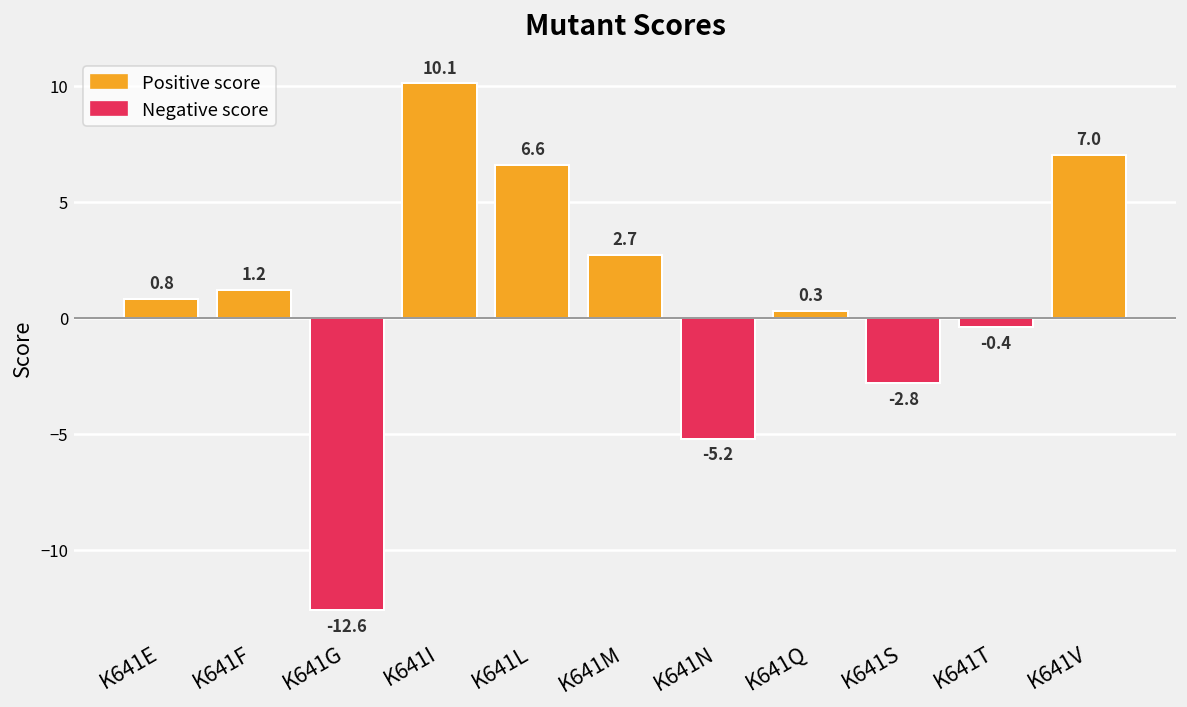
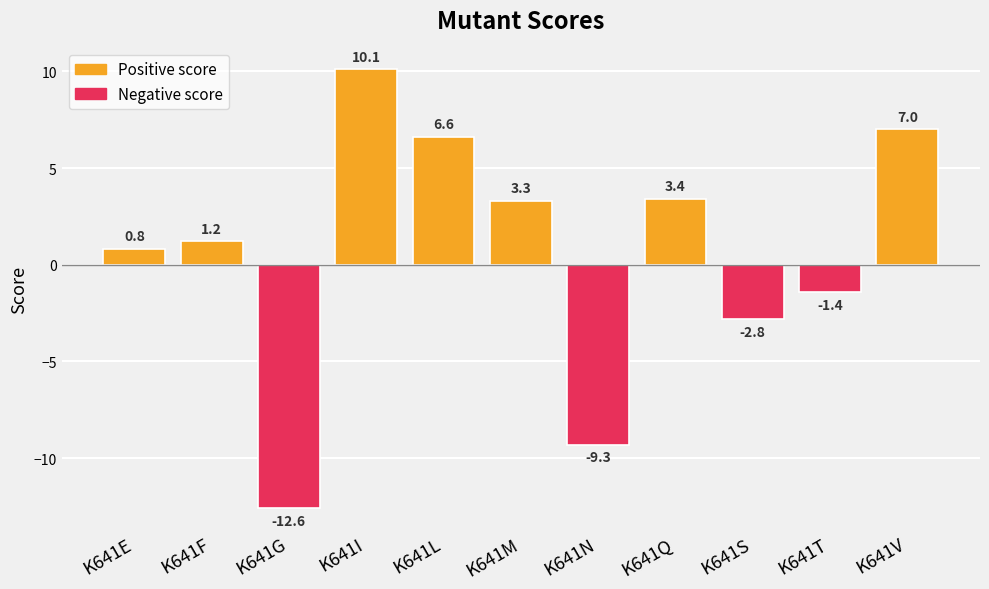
  {
    "Positive score": {
      "K641E": 0.8,
      "K641F": 1.2,
      "K641I": 10.1,
      "K641L": 6.6,
-     "K641M": 2.7,
-     "K641Q": 0.3,
+     "K641M": 3.3,
+     "K641Q": 3.4,
      "K641V": 7.0
    },
    "Negative score": {
      "K641G": -12.6,
-     "K641N": -5.2,
+     "K641N": -9.3,
      "K641S": -2.8,
-     "K641T": -0.4
+     "K641T": -1.4
    }
  }
